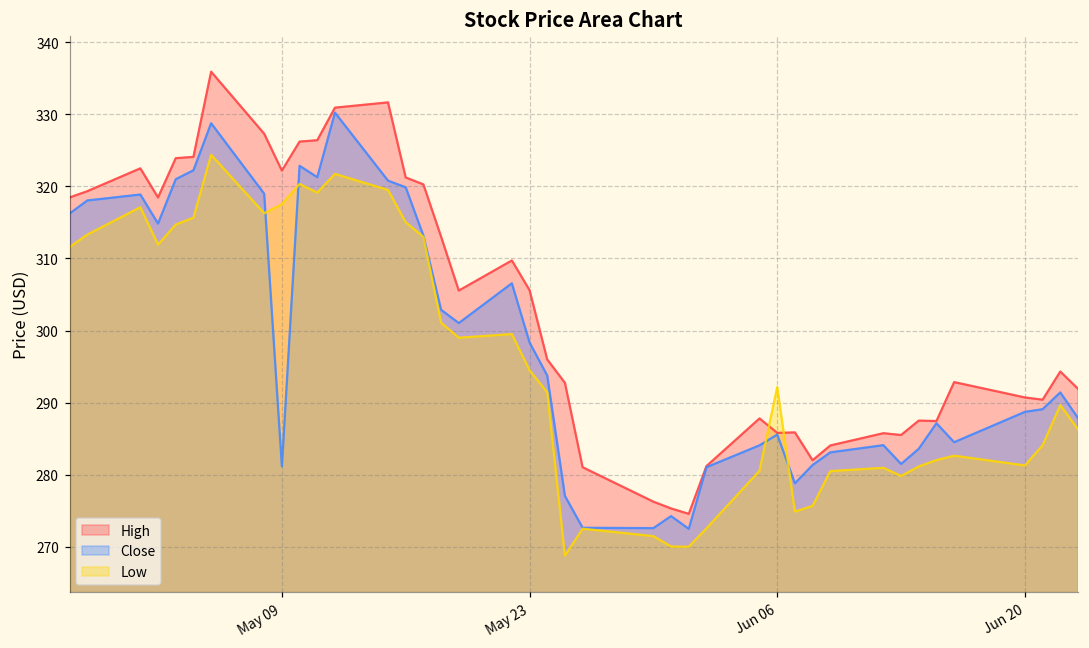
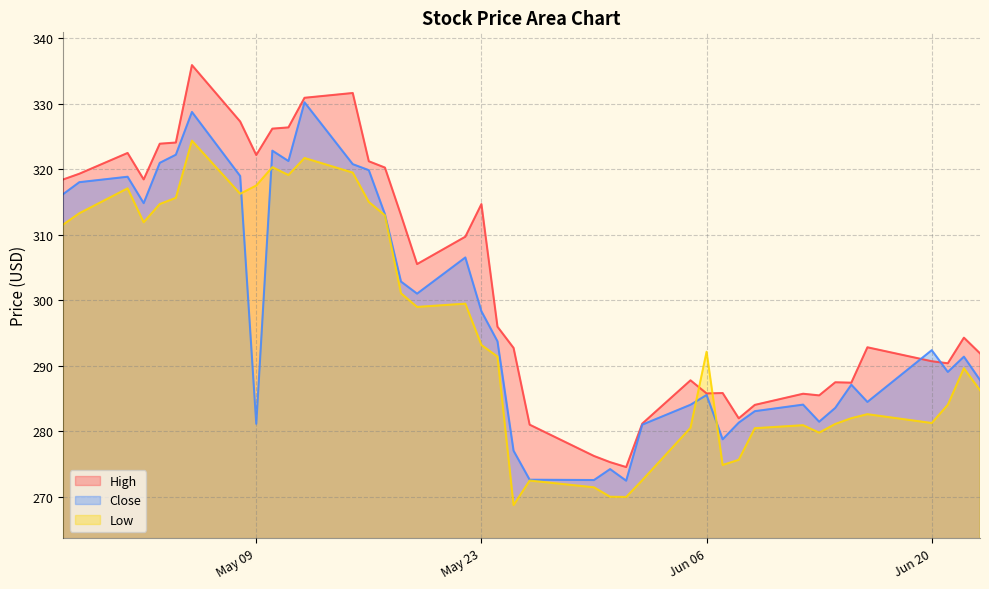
  {
    "High": {
      "May 09": 322,
-     "May 23": 306,
+     "May 23": 315,
      "Jun 20": 291
    },
    "Close": {
      "May 09": 281,
      "May 23": 298,
-     "Jun 20": 289
+     "Jun 20": 292
    },
    "Low": {
      "May 09": 318,
-     "May 23": 294,
+     "May 23": 293,
      "Jun 06": 292,
      "Jun 20": 281
    }
  }
